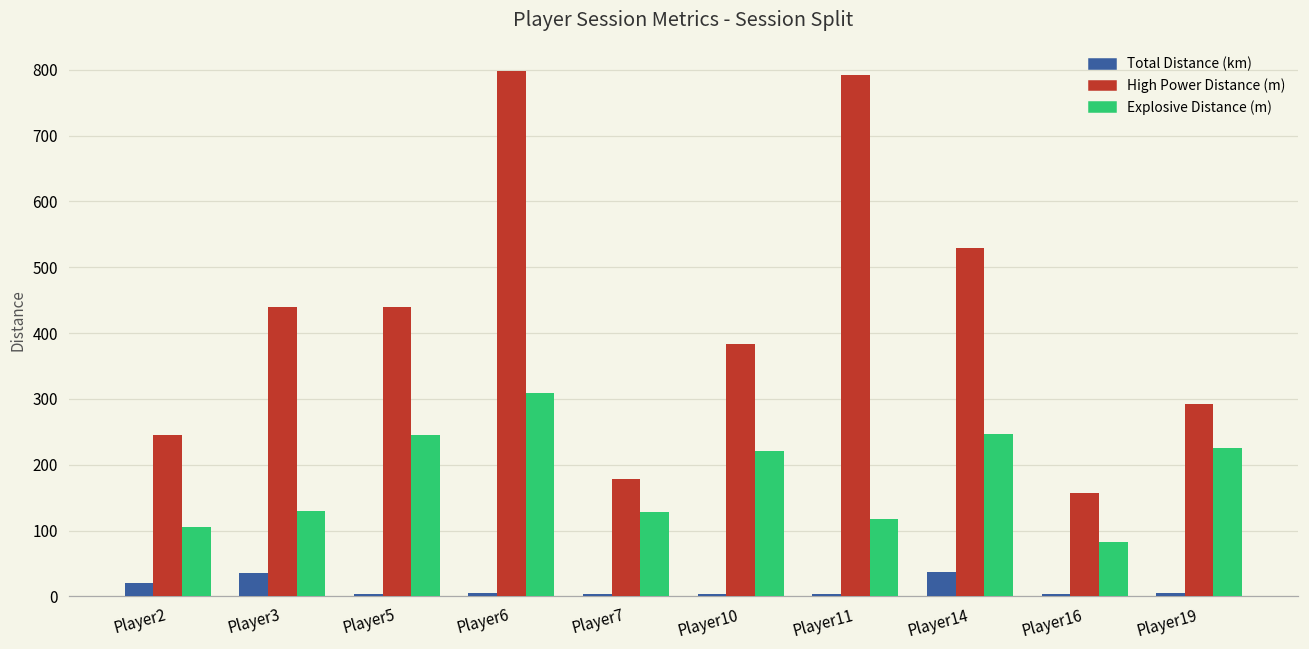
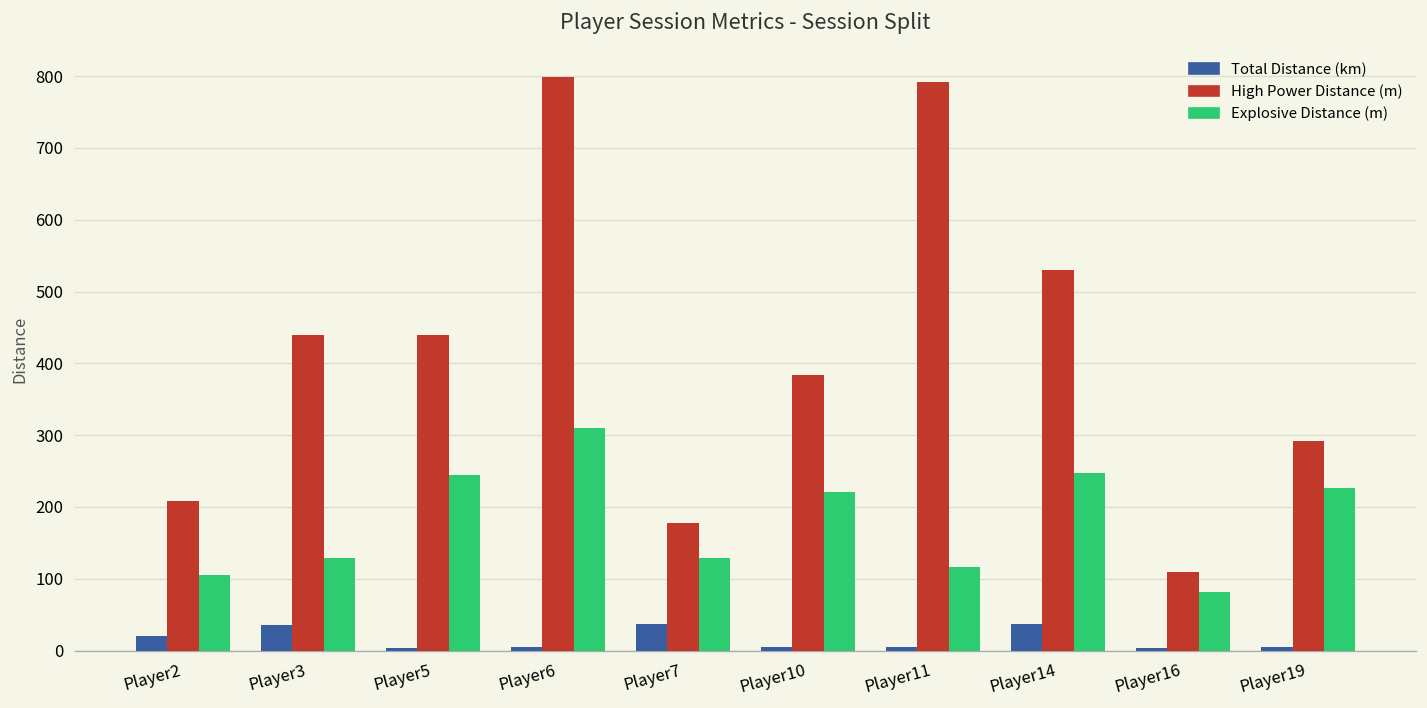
  {
    "Total Distance (km)": {
      "Player2": 20,
      "Player3": 40,
      "Player6": 10,
-     "Player7": 0,
+     "Player7": 40,
      "Player10": 0,
      "Player11": 0,
      "Player14": 40,
      "Player19": 0
    },
    "High Power Distance (m)": {
-     "Player2": 250,
+     "Player2": 210,
      "Player3": 440,
      "Player5": 440,
      "Player6": 800,
      "Player7": 180,
      "Player10": 380,
      "Player11": 790,
      "Player14": 530,
-     "Player16": 160,
+     "Player16": 110,
      "Player19": 290
    },
    "Explosive Distance (m)": {
      "Player2": 110,
      "Player3": 130,
      "Player5": 240,
      "Player6": 310,
      "Player7": 130,
      "Player10": 220,
      "Player11": 120,
      "Player14": 250,
      "Player16": 80,
      "Player19": 230
    }
  }
